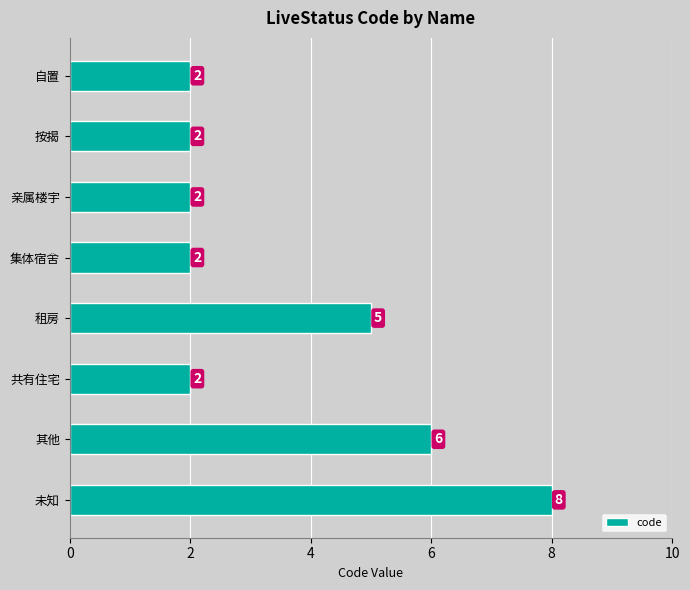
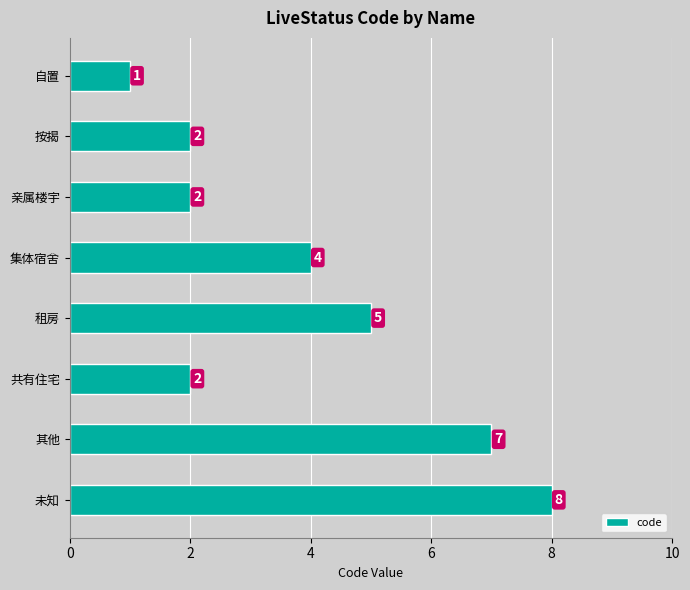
  {
-   "自置": 2,
-   "集体宿舍": 2,
-   "其他": 6
+   "自置": 1,
+   "集体宿舍": 4,
+   "其他": 7
  }
